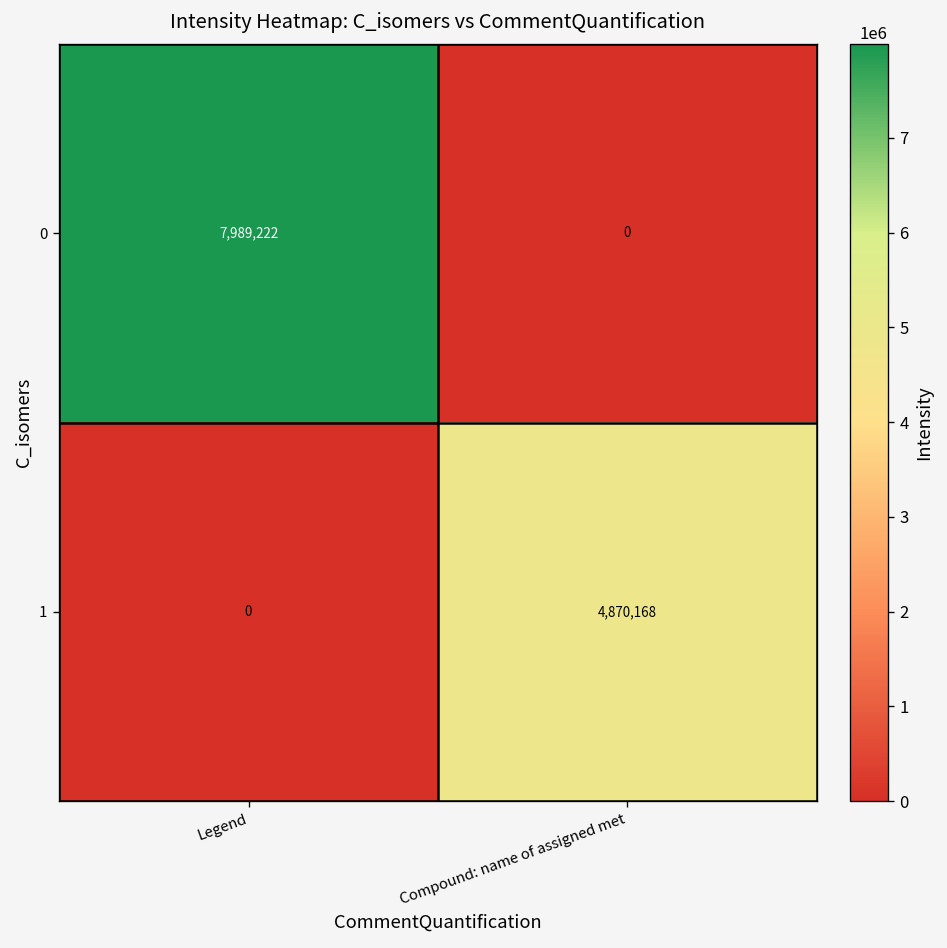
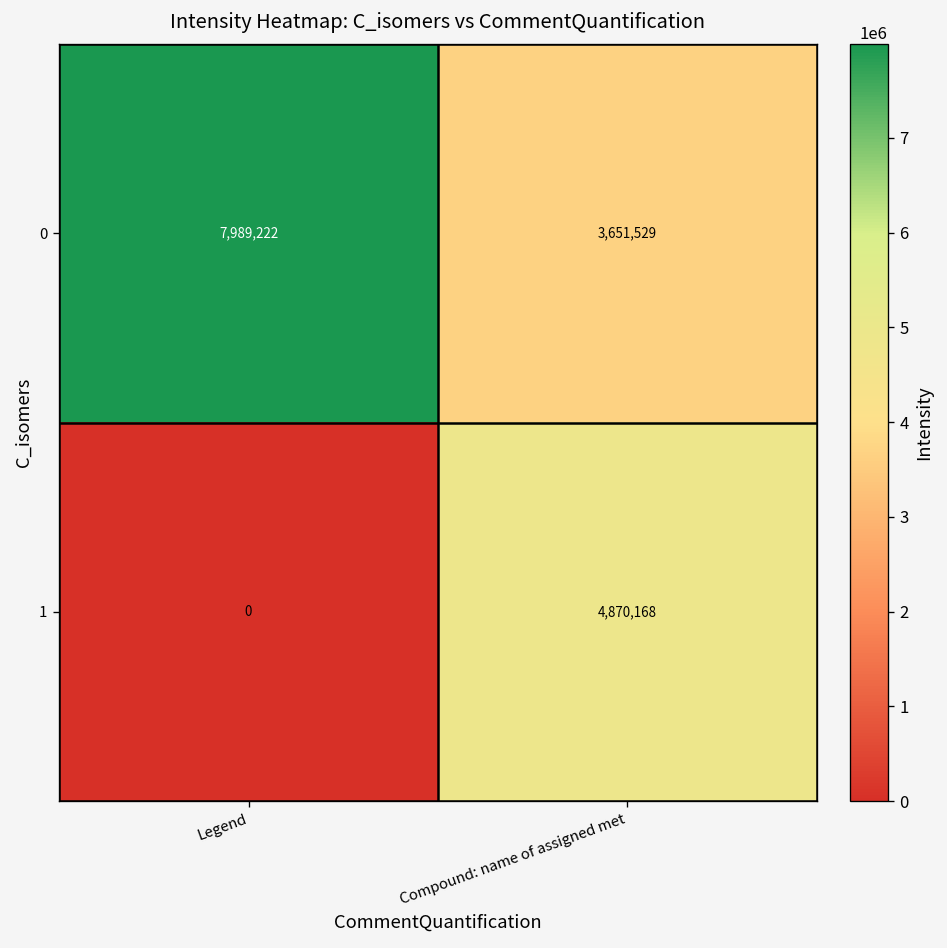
  {
    "0": {
      "Legend": "7,989,222",
-     "Compound: name of assigned met": "0"
+     "Compound: name of assigned met": "3,651,529"
    },
    "1": {
      "Legend": "0",
      "Compound: name of assigned met": "4,870,168"
    }
  }
